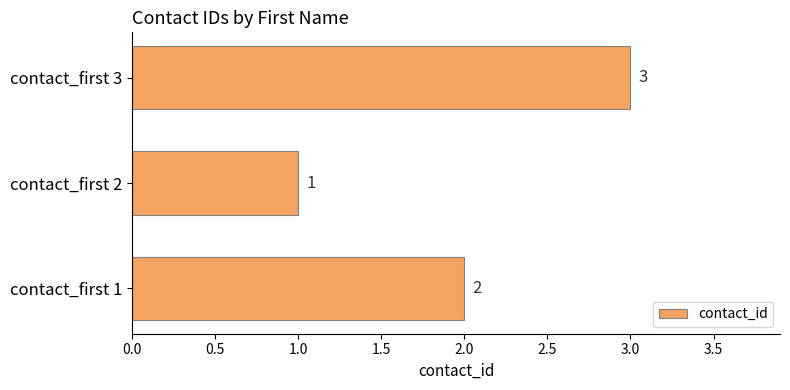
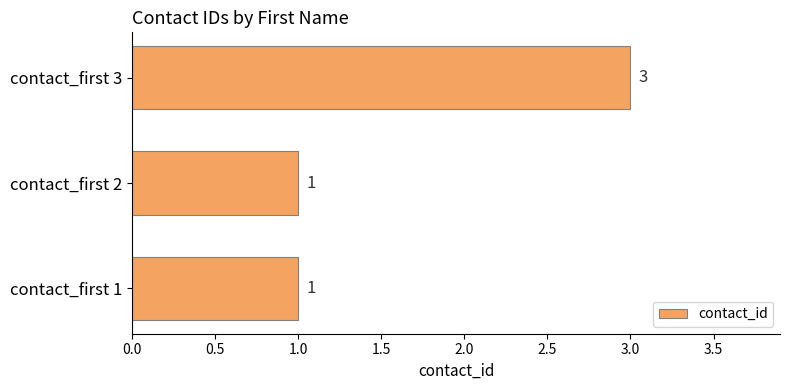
  {
    "contact_first 3": 3,
    "contact_first 2": 1,
-   "contact_first 1": 2
+   "contact_first 1": 1
  }
